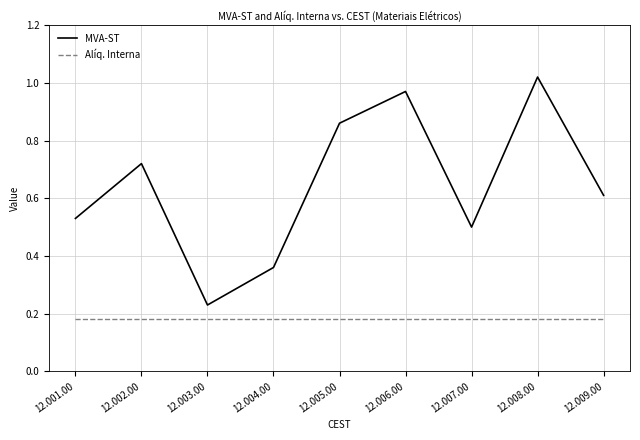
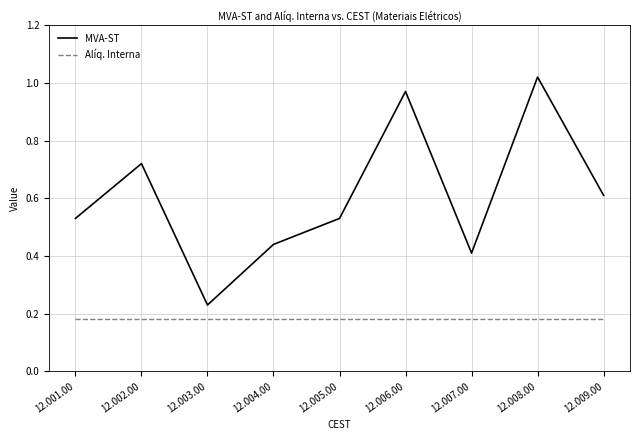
  {
    "MVA-ST": {
      "12.001.00": 0.53,
      "12.002.00": 0.72,
      "12.003.00": 0.23,
-     "12.004.00": 0.36,
-     "12.005.00": 0.86,
+     "12.004.00": 0.44,
+     "12.005.00": 0.53,
      "12.006.00": 0.97,
-     "12.007.00": 0.50,
+     "12.007.00": 0.41,
      "12.008.00": 1.02,
      "12.009.00": 0.61
    },
    "Alíq. Interna": {
      "12.001.00": 0.18,
      "12.002.00": 0.18,
      "12.003.00": 0.18,
      "12.004.00": 0.18,
      "12.005.00": 0.18,
      "12.006.00": 0.18,
      "12.007.00": 0.18,
      "12.008.00": 0.18,
      "12.009.00": 0.18
    }
  }
